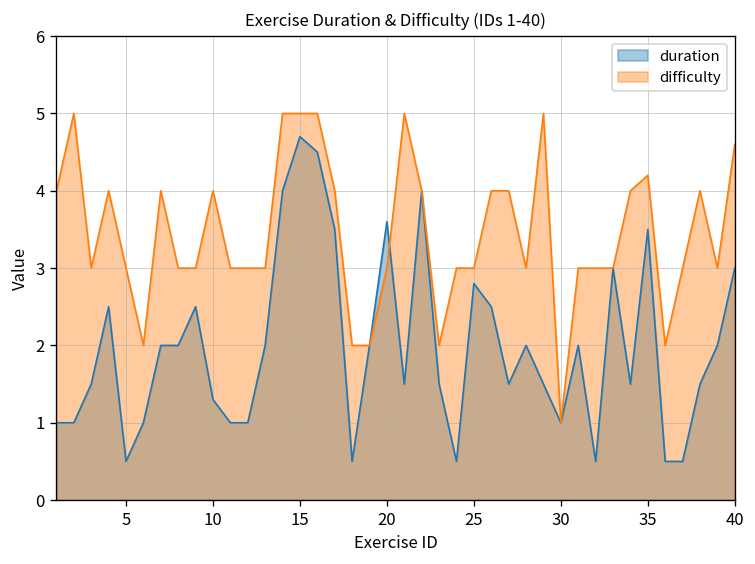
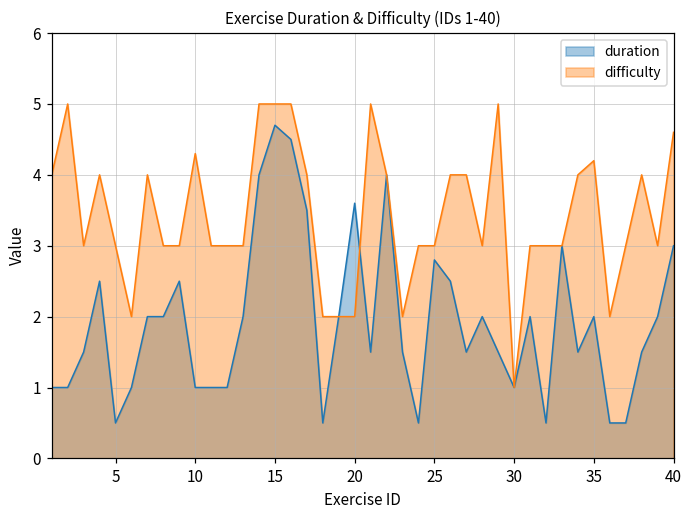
  {
    "duration": {
      "5": 0.5,
-     "10": 1.3,
+     "10": 1.0,
      "15": 4.7,
      "20": 3.6,
      "25": 2.8,
-     "35": 3.5,
+     "35": 2.0,
      "40": 3.0
    },
    "difficulty": {
      "5": 3.0,
-     "10": 4.0,
+     "10": 4.3,
      "15": 5.0,
-     "20": 3,
+     "20": 2,
      "25": 3.0,
      "35": 4.2,
      "40": 4.6
    }
  }
